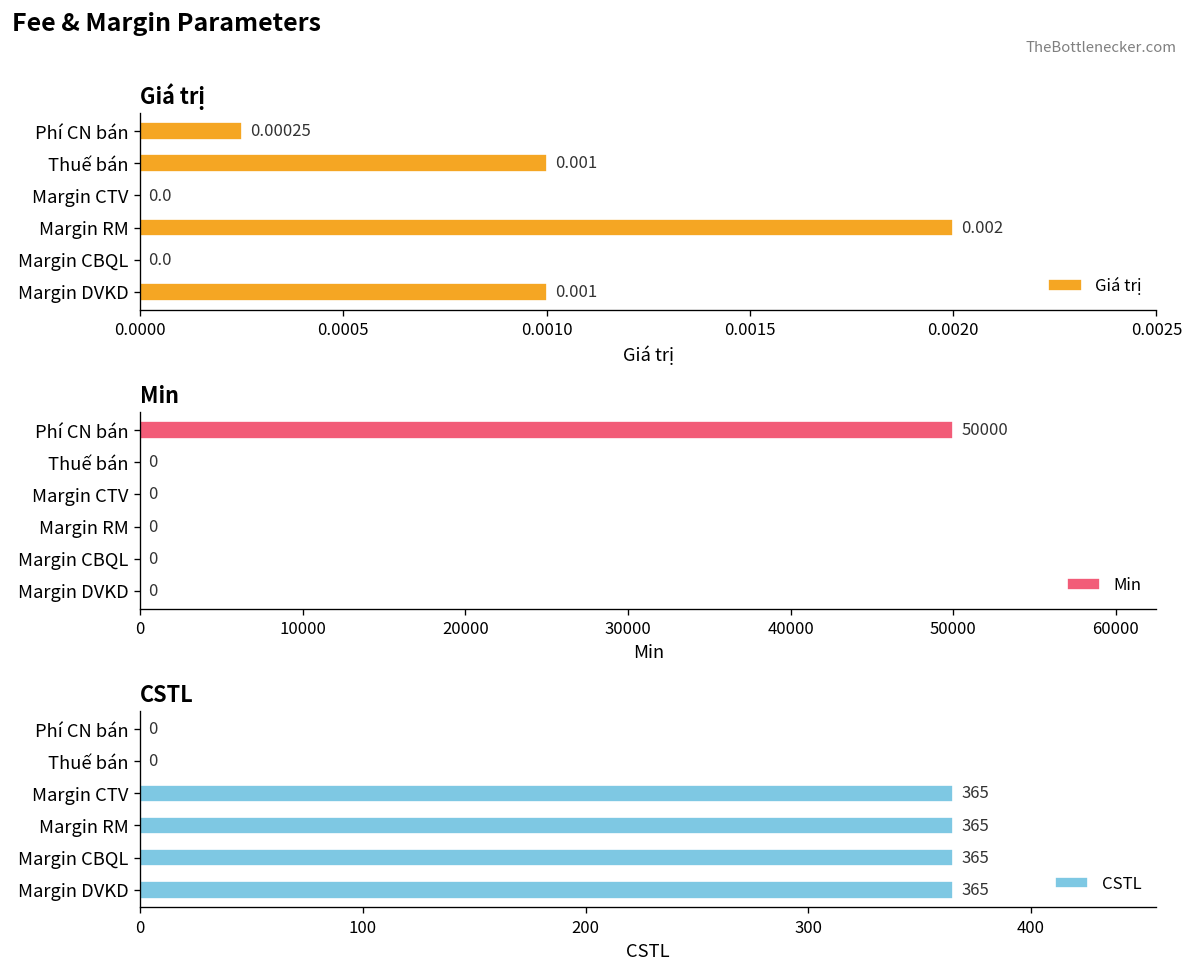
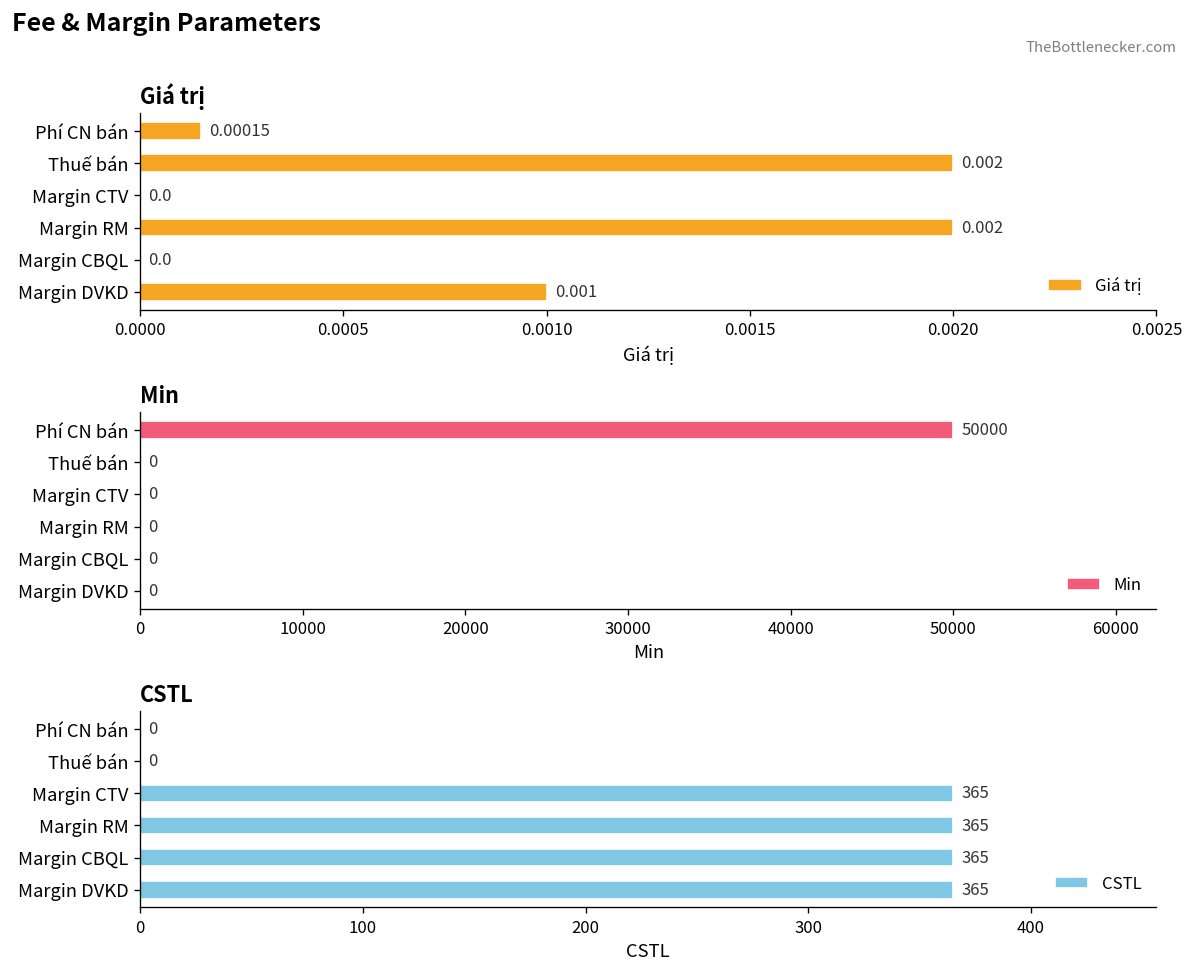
  {
    "Giá trị": {
-     "Phí CN bán": 0.00025,
-     "Thuế bán": 0.001,
+     "Phí CN bán": 0.00015,
+     "Thuế bán": 0.002,
      "Margin CTV": 0.0,
      "Margin RM": 0.002,
      "Margin CBQL": 0.0,
      "Margin DVKD": 0.001
    },
    "Min": {
      "Phí CN bán": 50000,
      "Thuế bán": 0,
      "Margin CTV": 0,
      "Margin RM": 0,
      "Margin CBQL": 0,
      "Margin DVKD": 0
    },
    "CSTL": {
      "Phí CN bán": 0,
      "Thuế bán": 0,
      "Margin CTV": 365,
      "Margin RM": 365,
      "Margin CBQL": 365,
      "Margin DVKD": 365
    }
  }
